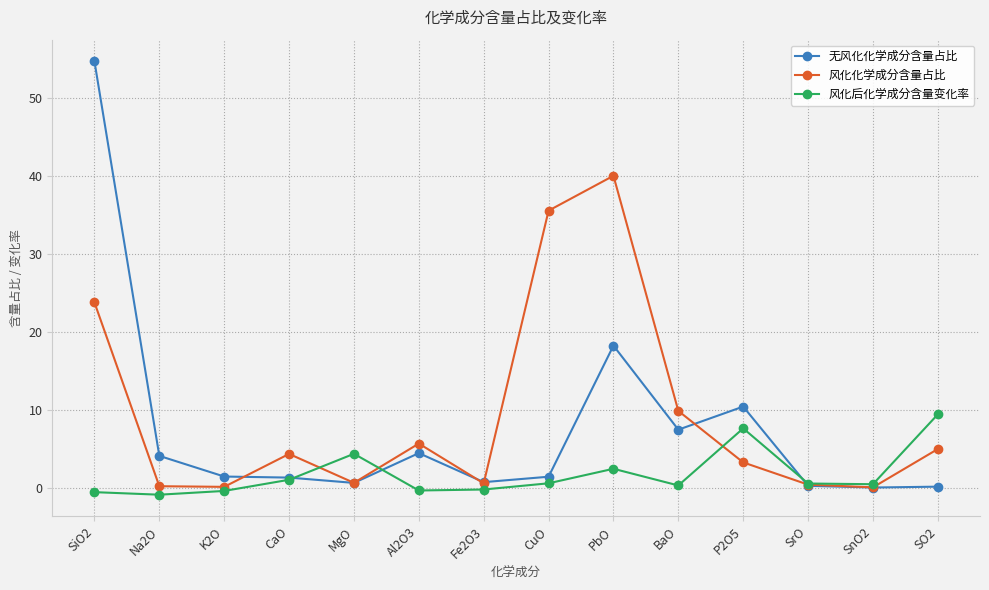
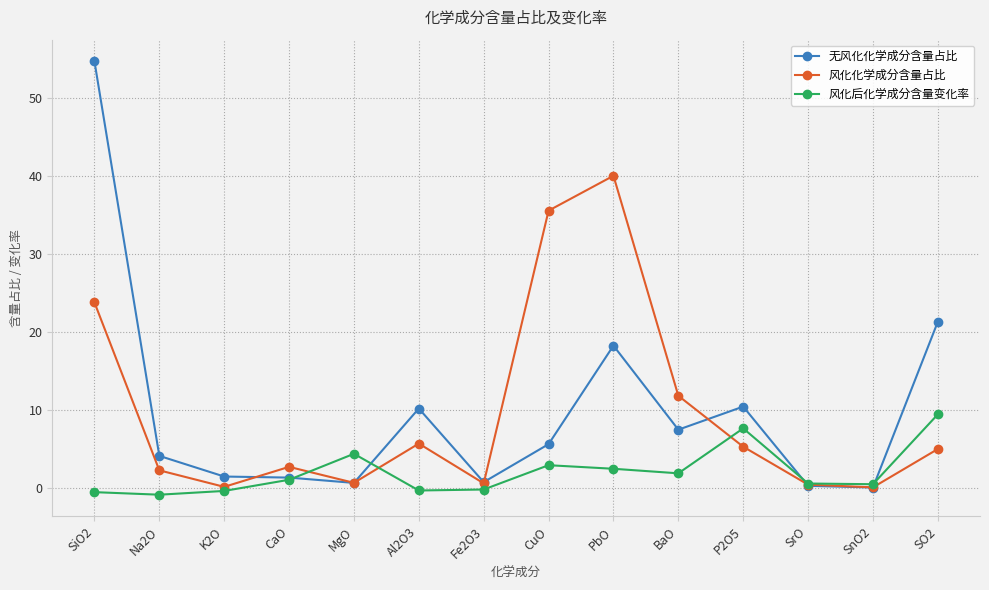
  {
    "无风化化学成分含量占比": {
      "SiO2": 55,
      "Na2O": 4,
      "K2O": 1,
-     "Al2O3": 4,
-     "CuO": 1,
+     "Al2O3": 10,
+     "CuO": 6,
      "PbO": 18,
      "BaO": 7,
      "P2O5": 10,
-     "SO2": 0
+     "SO2": 21
    },
    "风化化学成分含量占比": {
      "SiO2": 24,
-     "Na2O": 0,
+     "Na2O": 2,
      "K2O": 0,
-     "CaO": 4,
+     "CaO": 3,
      "Al2O3": 6,
      "CuO": 36,
      "PbO": 40,
-     "BaO": 10,
-     "P2O5": 3,
+     "BaO": 12,
+     "P2O5": 5,
      "SO2": 5
    },
    "风化后化学成分含量变化率": {
      "SiO2": -1,
      "Na2O": -1,
      "K2O": 0,
      "MgO": 4,
      "Al2O3": 0,
      "Fe2O3": 0,
-     "CuO": 1,
+     "CuO": 3,
      "PbO": 2,
-     "BaO": 0,
+     "BaO": 2,
      "P2O5": 8,
      "SnO2": 0,
      "SO2": 9
    }
  }
